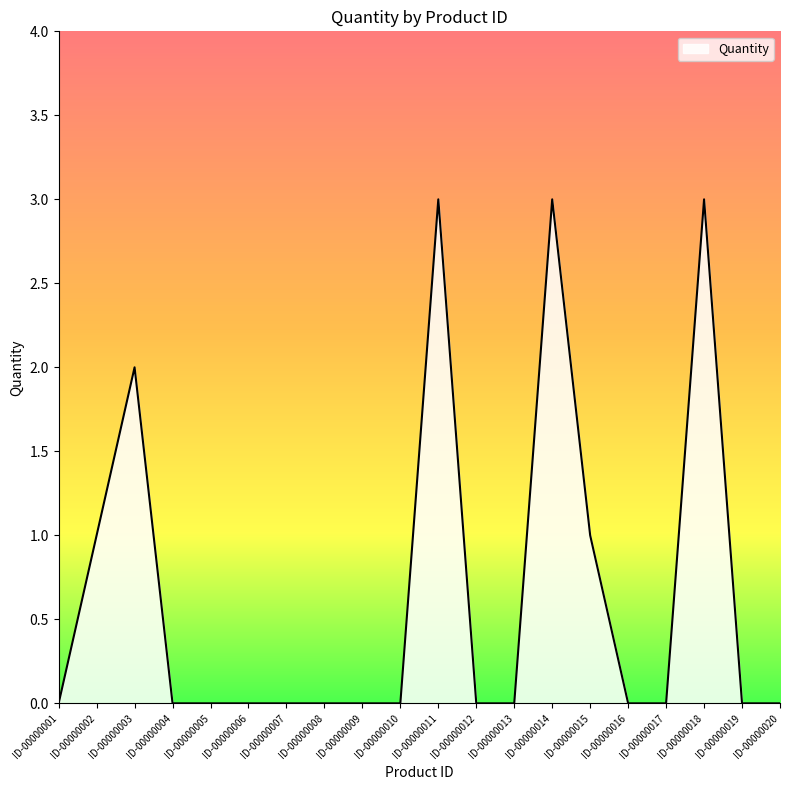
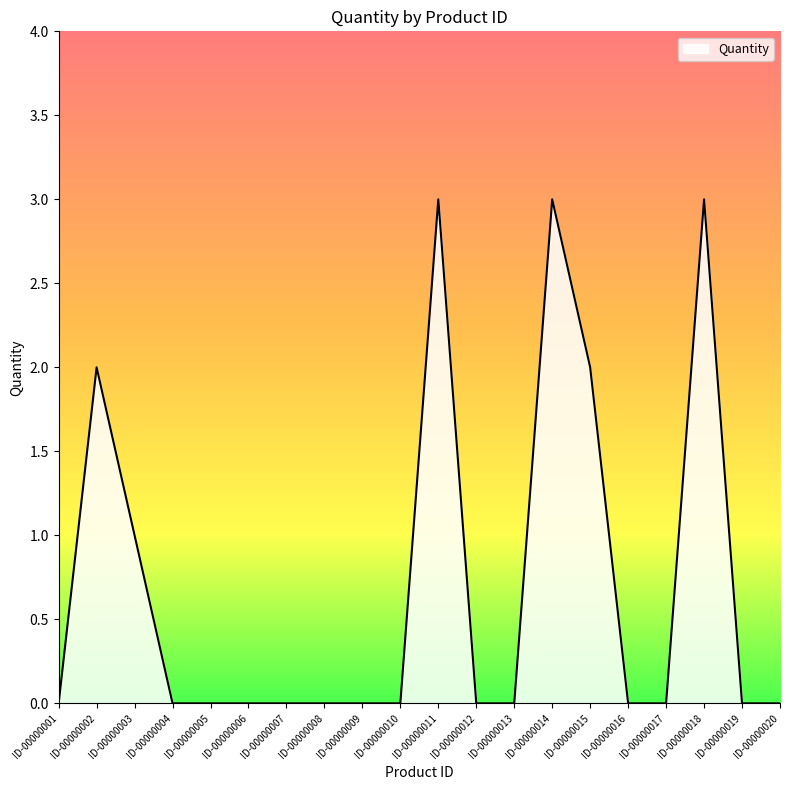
  {
    "ID-00000001": 0,
-   "ID-00000002": 1,
-   "ID-00000003": 2,
+   "ID-00000002": 2,
+   "ID-00000003": 1,
    "ID-00000004": 0,
    "ID-00000005": 0,
    "ID-00000006": 0,
    "ID-00000007": 0,
    "ID-00000008": 0,
    "ID-00000009": 0,
    "ID-00000010": 0,
    "ID-00000011": 3,
    "ID-00000012": 0,
    "ID-00000013": 0,
    "ID-00000014": 3,
-   "ID-00000015": 1,
+   "ID-00000015": 2,
    "ID-00000016": 0,
    "ID-00000017": 0,
    "ID-00000018": 3,
    "ID-00000019": 0,
    "ID-00000020": 0
  }
